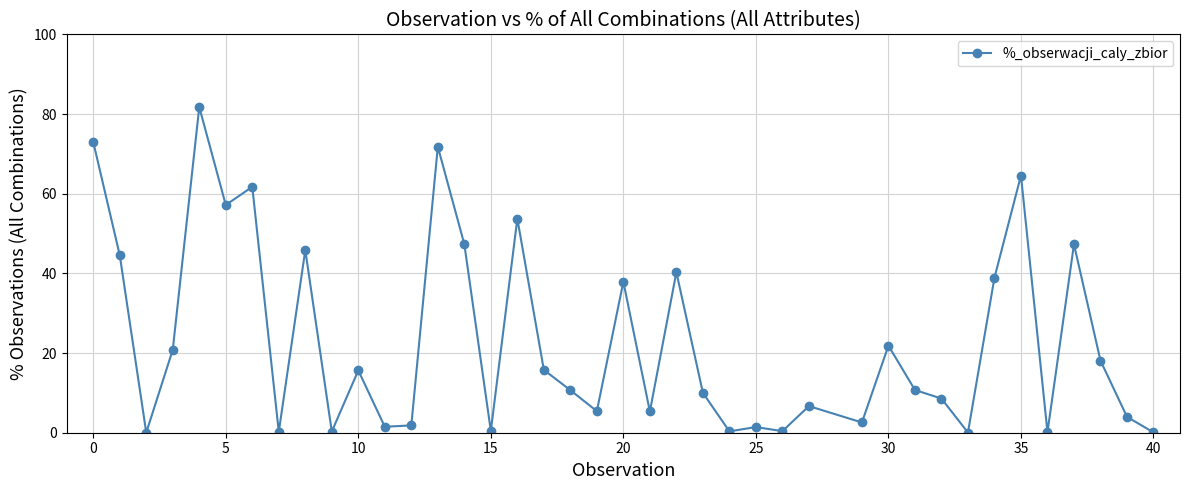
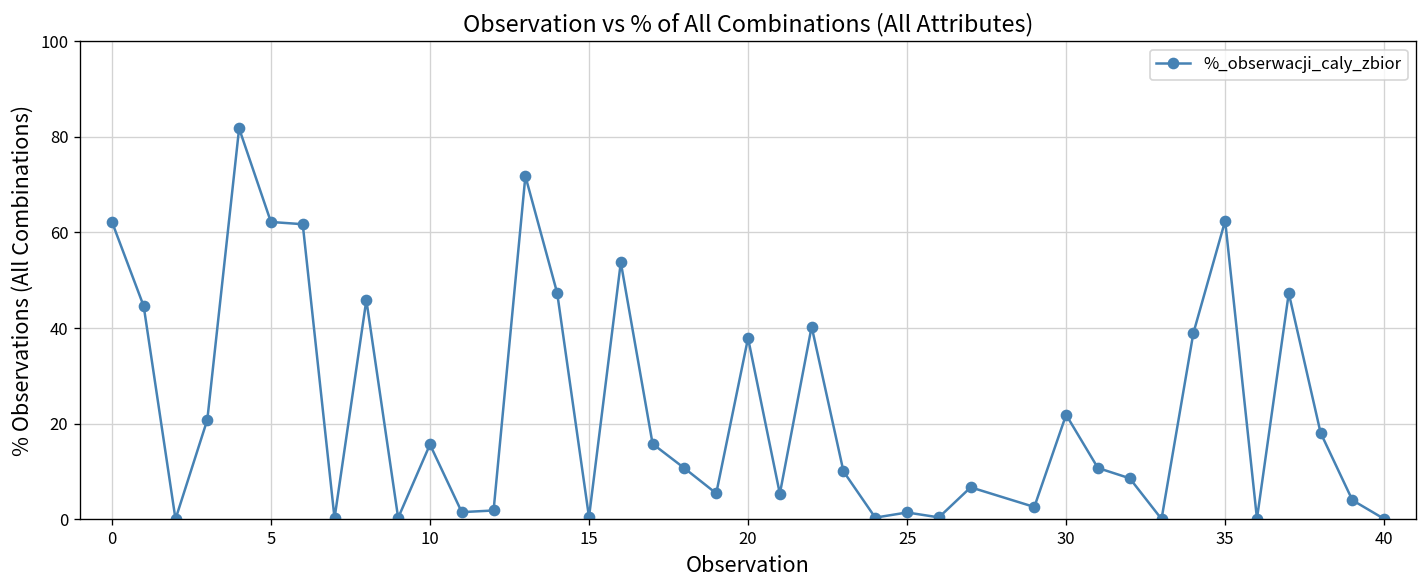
  {
-   "0": 73,
-   "5": 57,
+   "0": 62,
+   "5": 62,
    "10": 16,
    "15": 0,
    "20": 38,
    "25": 1,
    "30": 22,
-   "35": 65,
+   "35": 62,
    "40": 0
  }
